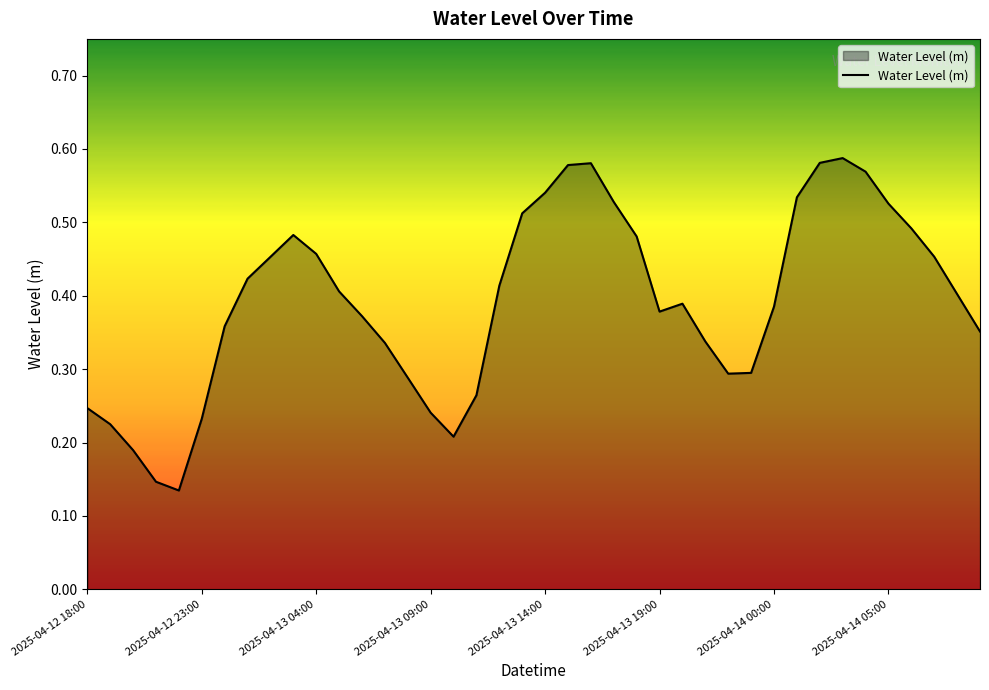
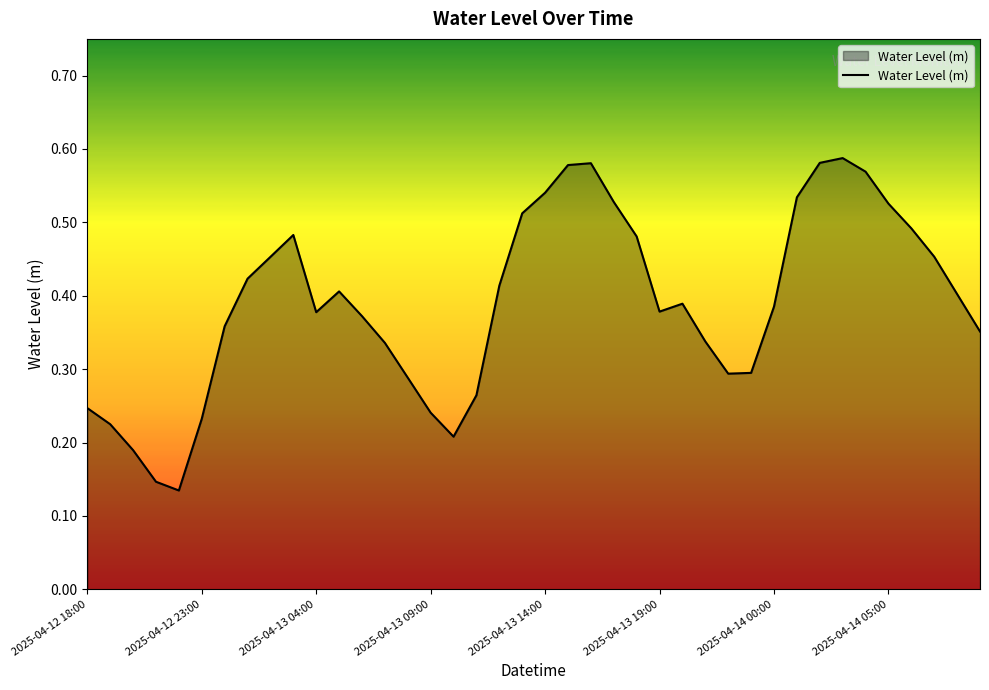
  {
    "2025-04-12 18:00": 0.25,
    "2025-04-12 23:00": 0.23,
-   "2025-04-13 04:00": 0.46,
+   "2025-04-13 04:00": 0.38,
    "2025-04-13 09:00": 0.24,
    "2025-04-13 14:00": 0.54,
    "2025-04-13 19:00": 0.38,
    "2025-04-14 00:00": 0.39,
    "2025-04-14 05:00": 0.53
  }
